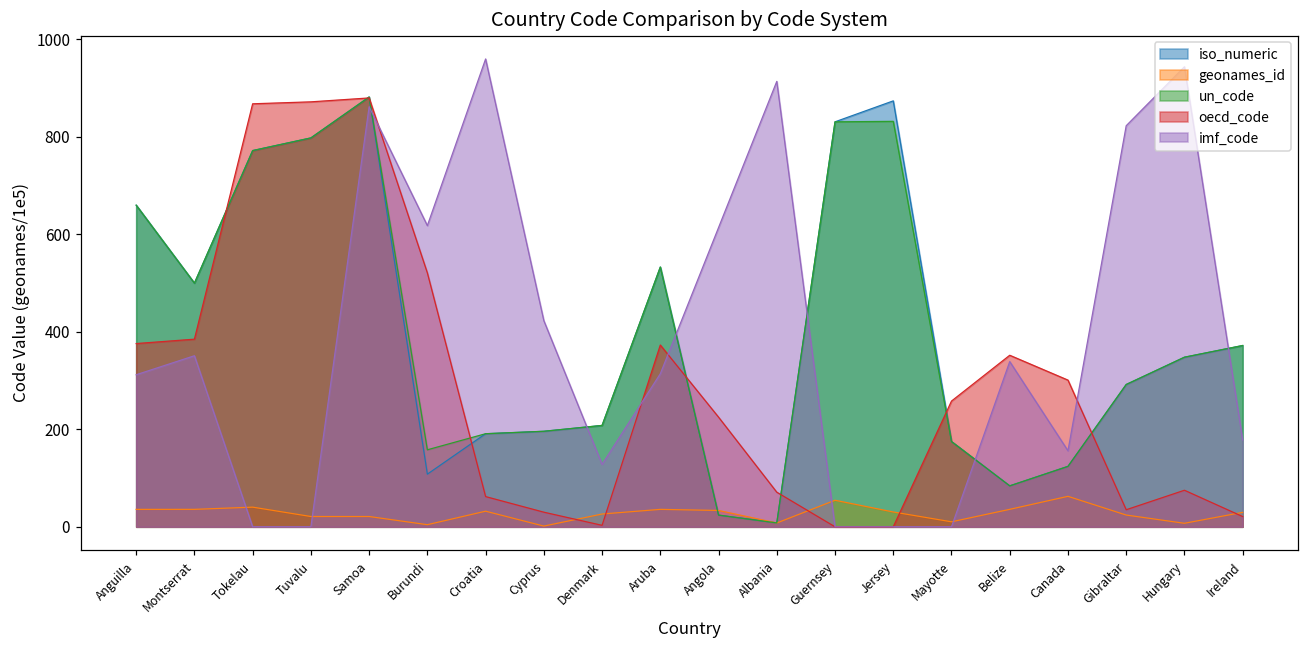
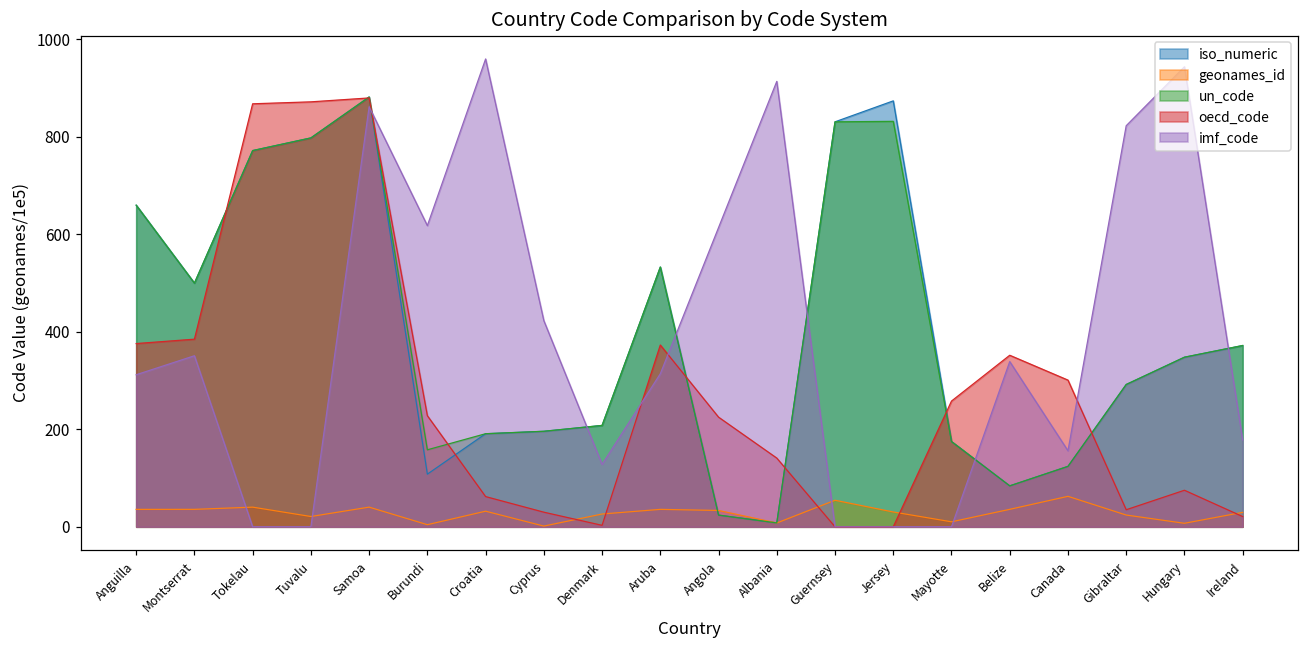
  {
    "iso_numeric": {
      "Burundi": 110,
      "Jersey": 870
    },
    "geonames_id": {
      "Anguilla": 40,
      "Montserrat": 40,
      "Tokelau": 40,
      "Tuvalu": 20,
-     "Samoa": 20,
+     "Samoa": 40,
      "Burundi": 0,
      "Croatia": 30,
      "Cyprus": 0,
      "Denmark": 30,
      "Aruba": 40,
      "Angola": 30,
      "Guernsey": 50,
      "Jersey": 30,
      "Mayotte": 10,
      "Belize": 40,
      "Canada": 60,
      "Gibraltar": 20,
      "Hungary": 10,
      "Ireland": 30
    },
    "un_code": {
      "Burundi": 160,
      "Jersey": 830
    },
    "oecd_code": {
      "Anguilla": 380,
      "Montserrat": 390,
      "Tokelau": 870,
      "Tuvalu": 870,
-     "Burundi": 520,
+     "Burundi": 230,
      "Croatia": 60,
      "Cyprus": 30,
      "Denmark": 0,
      "Aruba": 370,
      "Angola": 230,
-     "Albania": 70,
+     "Albania": 140,
      "Mayotte": 260,
      "Belize": 350,
      "Canada": 300,
      "Gibraltar": 40,
      "Hungary": 80,
      "Ireland": 20
    },
    "imf_code": {
      "Anguilla": 310,
      "Montserrat": 350,
      "Tokelau": 0,
      "Tuvalu": 0,
      "Samoa": 860,
      "Burundi": 620,
      "Croatia": 960,
      "Cyprus": 420,
      "Denmark": 130,
      "Aruba": 310,
      "Angola": 610,
      "Albania": 910,
      "Mayotte": 0,
      "Belize": 340,
      "Canada": 160,
      "Gibraltar": 820,
      "Ireland": 180
    }
  }
